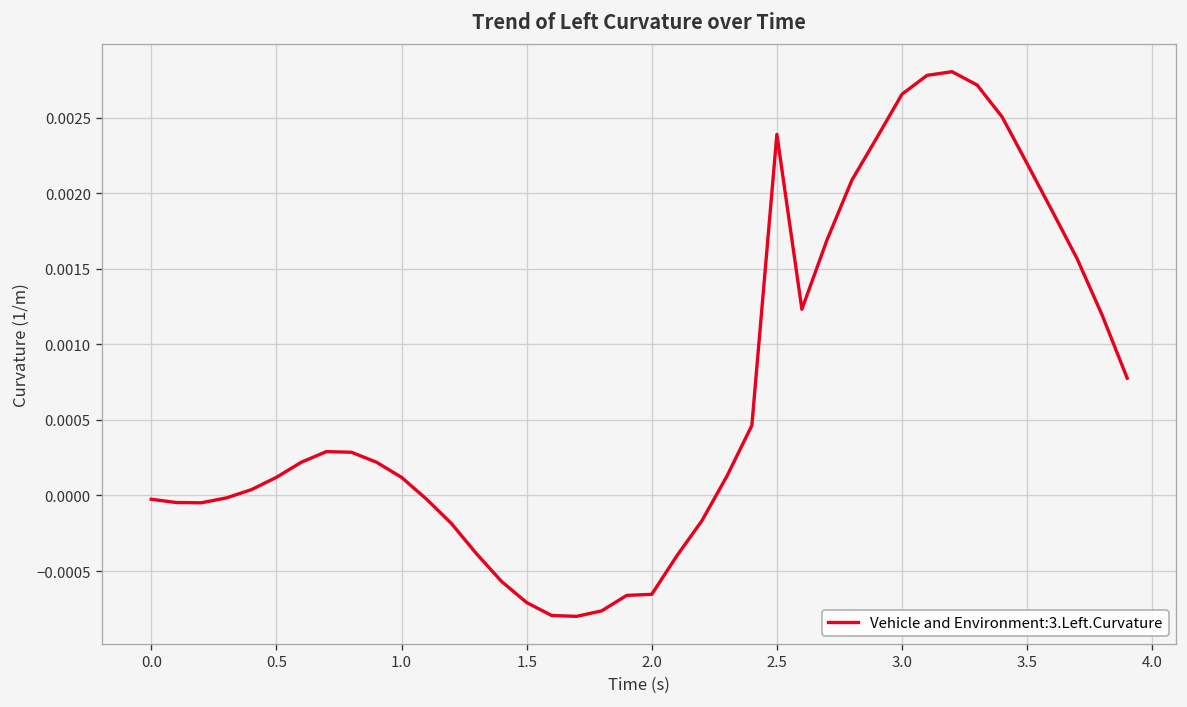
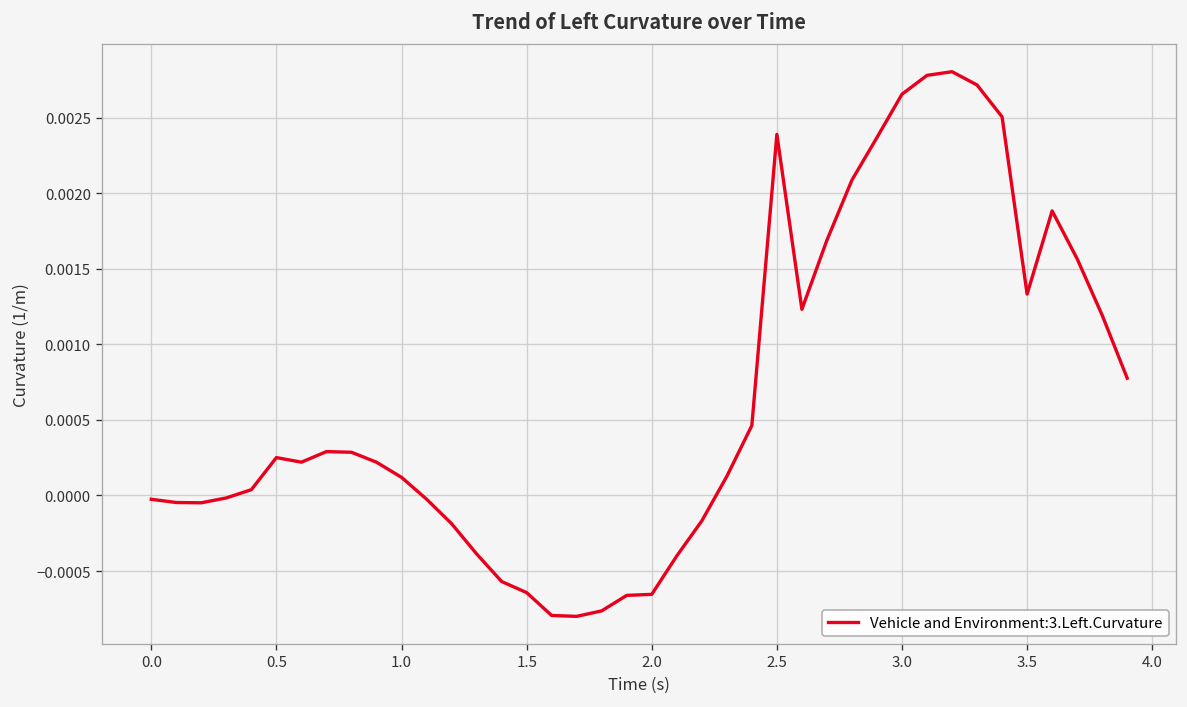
  {
    "0.0": -0.00003,
-   "0.5": 0.00012,
+   "0.5": 0.00025,
    "1.0": 0.00012,
-   "1.5": -0.00071,
+   "1.5": -0.00064,
    "2.0": -0.00065,
    "2.5": 0.00239,
    "3.0": 0.00266,
-   "3.5": 0.00220
+   "3.5": 0.00133
  }
